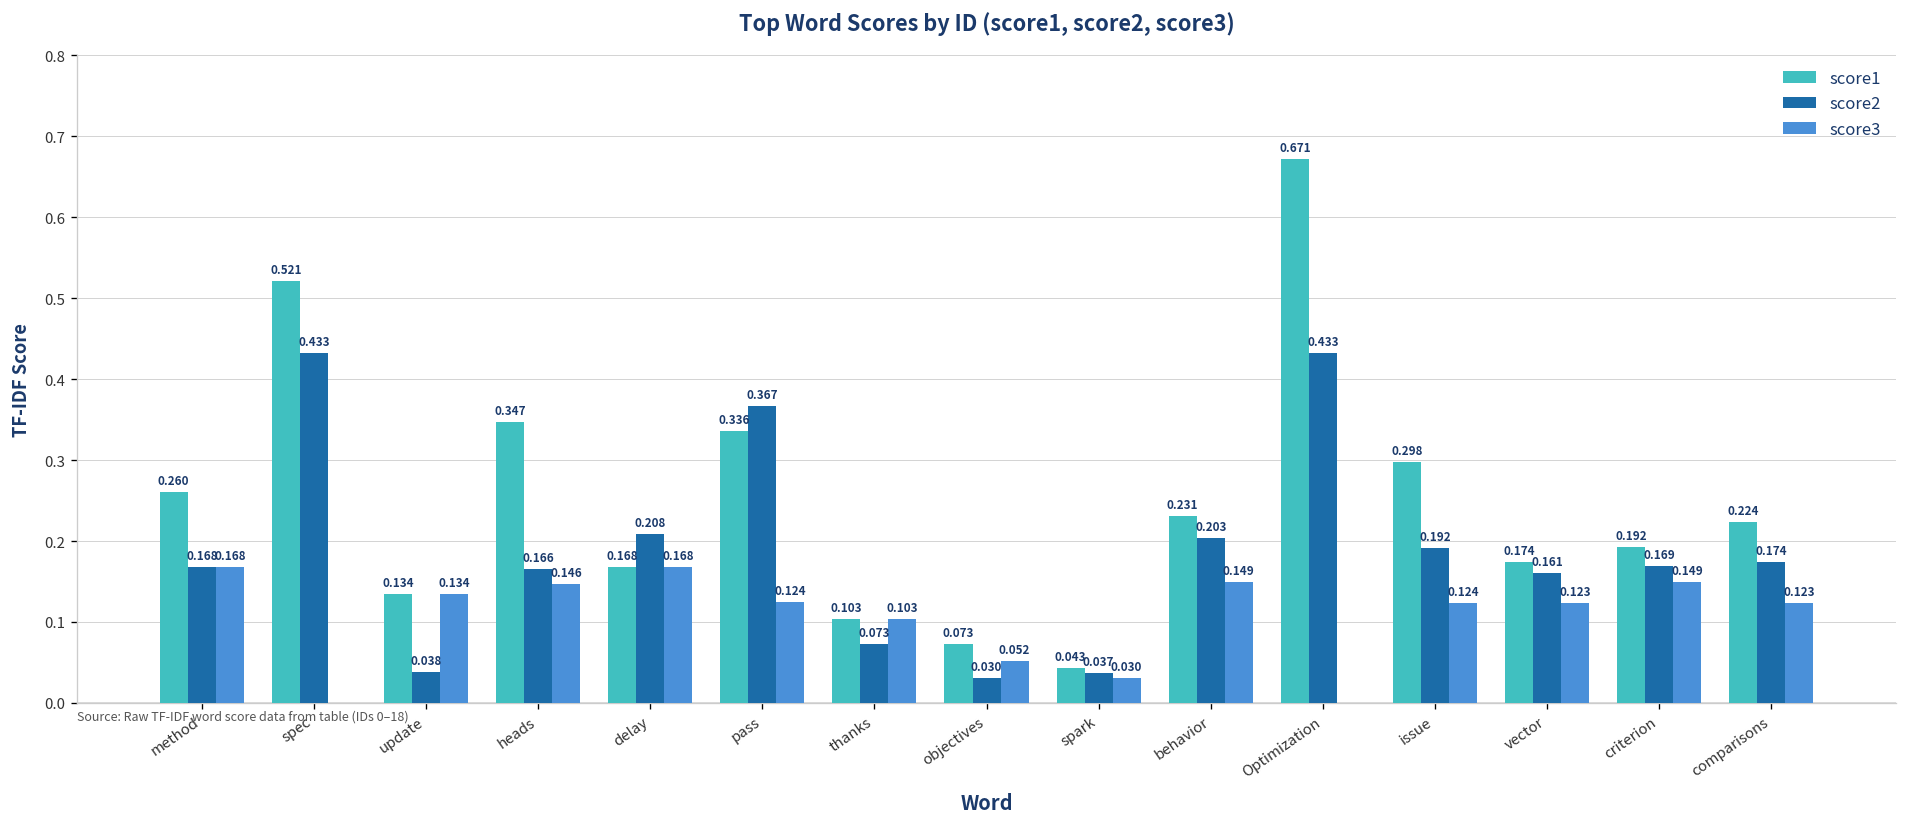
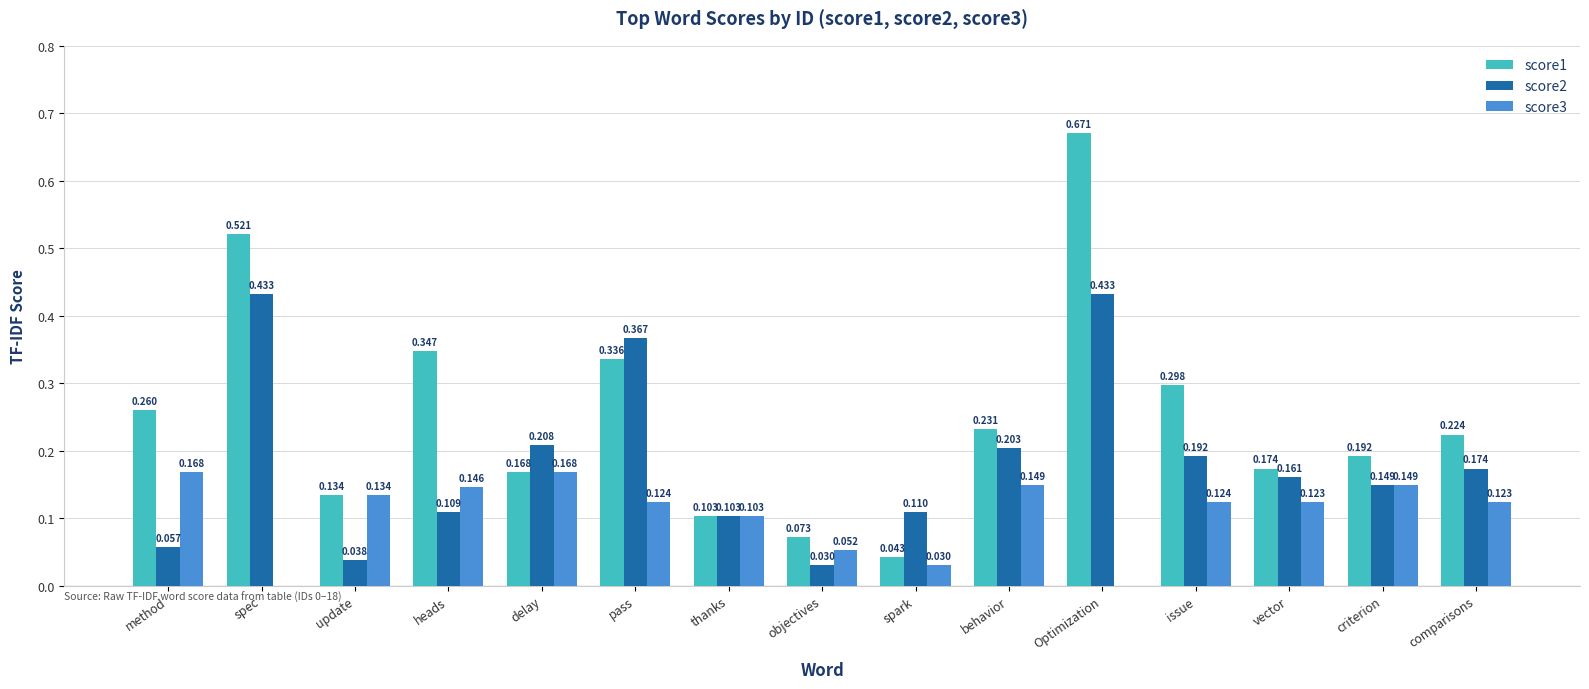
  {
    "score2": {
-     "method": 0.168,
+     "method": 0.057,
      "spec": 0.433,
      "update": 0.038,
-     "heads": 0.166,
+     "heads": 0.109,
      "delay": 0.208,
      "pass": 0.367,
-     "thanks": 0.073,
+     "thanks": 0.103,
      "objectives": 0.030,
-     "spark": 0.037,
+     "spark": 0.110,
      "behavior": 0.203,
      "Optimization": 0.433,
      "issue": 0.192,
      "vector": 0.161,
-     "criterion": 0.169,
+     "criterion": 0.149,
      "comparisons": 0.174
    }
  }
